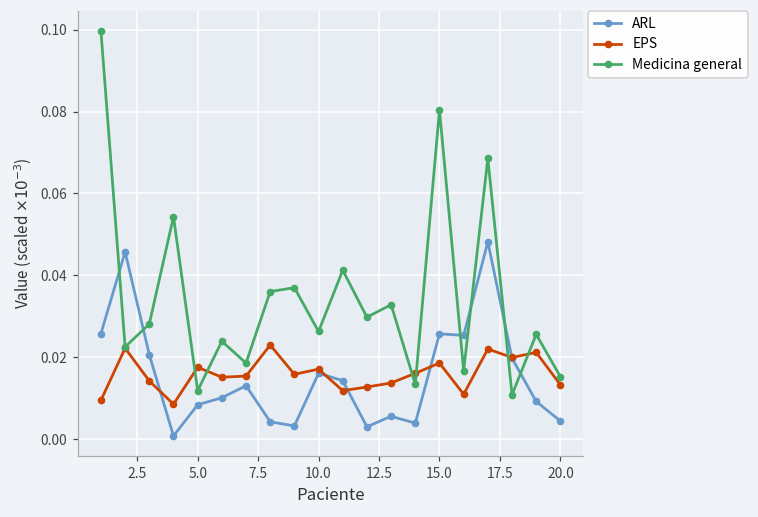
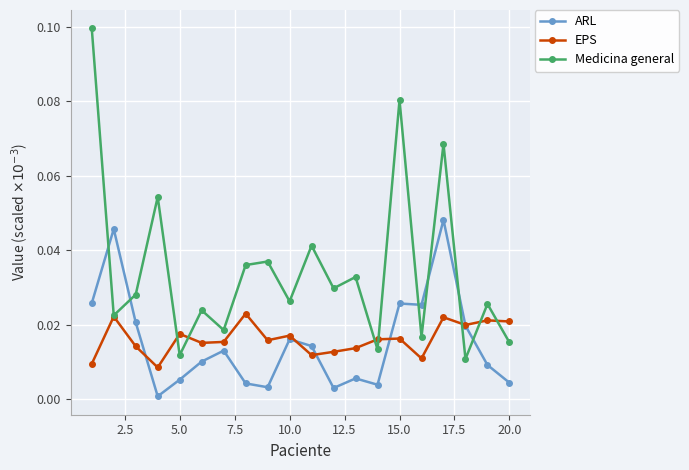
  {
    "ARL": {
-     "5.0": 0.008,
+     "5.0": 0.005,
      "10.0": 0.016,
      "15.0": 0.026,
      "20.0": 0.004
    },
    "EPS": {
      "5.0": 0.018,
      "10.0": 0.017,
-     "15.0": 0.019,
-     "20.0": 0.013
+     "15.0": 0.016,
+     "20.0": 0.021
    },
    "Medicina general": {
      "5.0": 0.012,
      "10.0": 0.026,
      "15.0": 0.080,
      "20.0": 0.015
    }
  }
